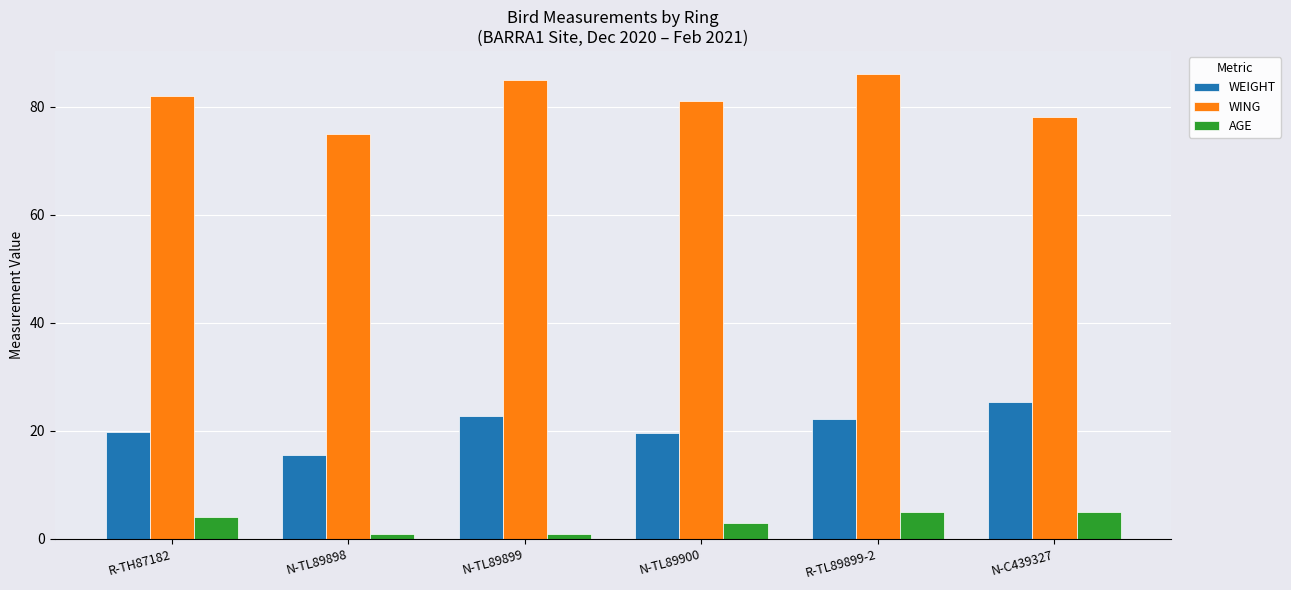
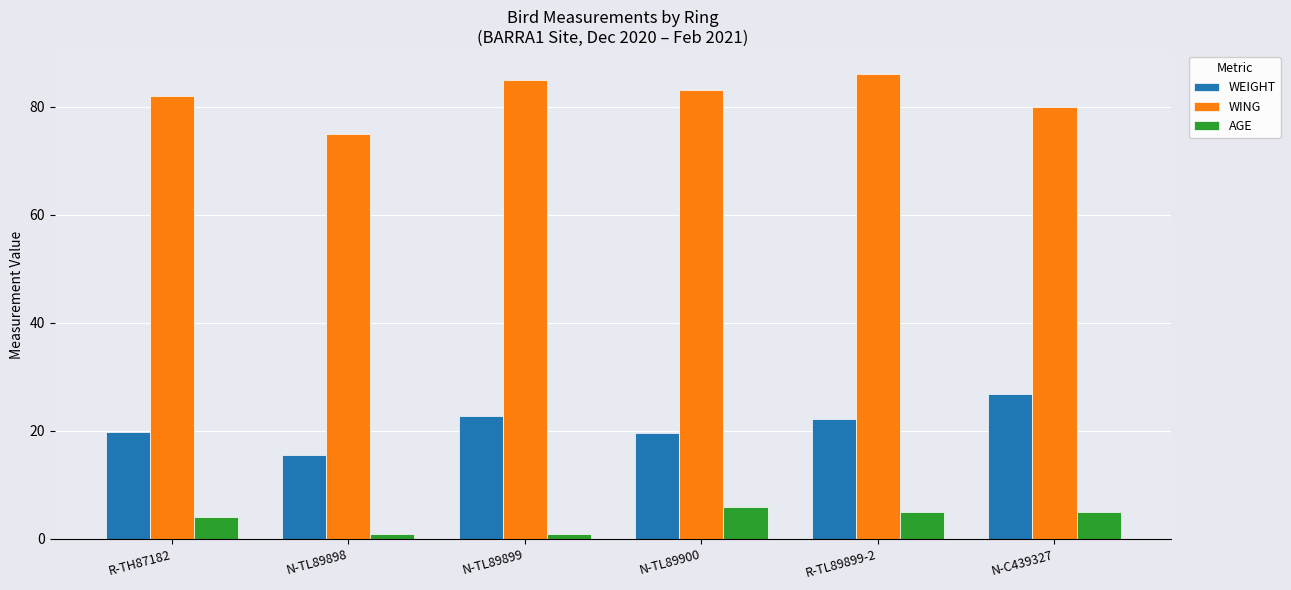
  {
    "WEIGHT": {
      "R-TH87182": 20,
      "N-TL89898": 16,
      "N-TL89899": 23,
      "N-TL89900": 20,
      "R-TL89899-2": 22,
-     "N-C439327": 25
+     "N-C439327": 27
    },
    "WING": {
      "R-TH87182": 82,
      "N-TL89898": 75,
      "N-TL89899": 85,
-     "N-TL89900": 81,
+     "N-TL89900": 83,
      "R-TL89899-2": 86,
-     "N-C439327": 78
+     "N-C439327": 80
    },
    "AGE": {
      "R-TH87182": 4,
      "N-TL89898": 1,
      "N-TL89899": 1,
-     "N-TL89900": 3,
+     "N-TL89900": 6,
      "R-TL89899-2": 5,
      "N-C439327": 5
    }
  }
